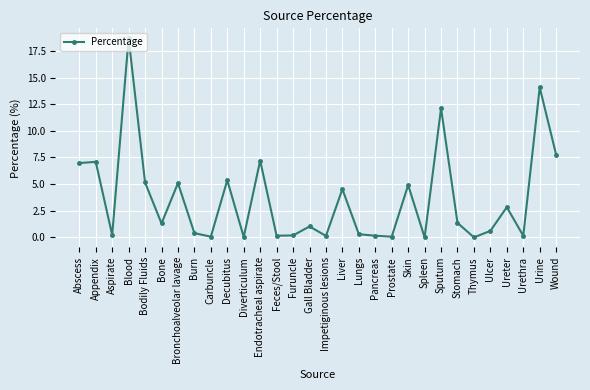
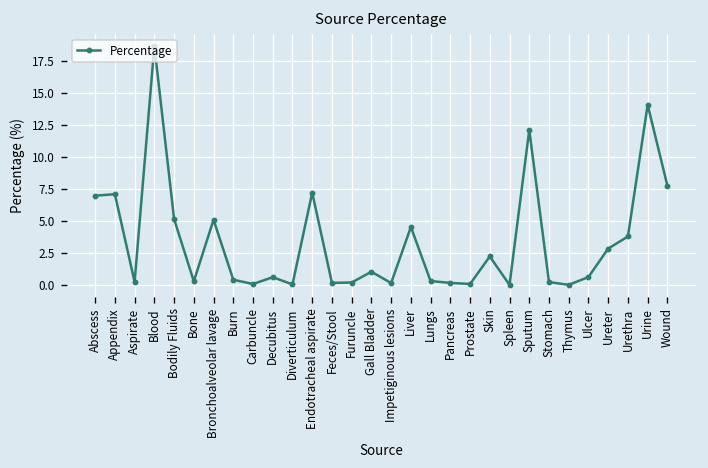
  {
    "Abscess": 7.0,
    "Appendix": 7.1,
    "Aspirate": 0.2,
    "Bodily Fluids": 5.2,
-   "Bone": 1.3,
+   "Bone": 0.3,
    "Bronchoalveolar lavage": 5.1,
    "Burn": 0.4,
    "Carbuncle": 0.1,
-   "Decubitus": 5.4,
+   "Decubitus": 0.6,
    "Diverticulum": 0.0,
    "Endotracheal aspirate": 7.2,
    "Feces/Stool": 0.2,
    "Furuncle": 0.2,
    "Gall Bladder": 1.0,
    "Impetiginous lesions": 0.1,
    "Liver": 4.5,
    "Lungs": 0.3,
    "Pancreas": 0.2,
    "Prostate": 0.1,
-   "Skin": 4.9,
+   "Skin": 2.2,
    "Spleen": 0.0,
    "Sputum": 12.1,
-   "Stomach": 1.4,
+   "Stomach": 0.2,
    "Thymus": 0.0,
    "Ulcer": 0.6,
    "Ureter": 2.8,
-   "Urethra": 0.1,
+   "Urethra": 3.8,
    "Urine": 14.1,
    "Wound": 7.8
  }
